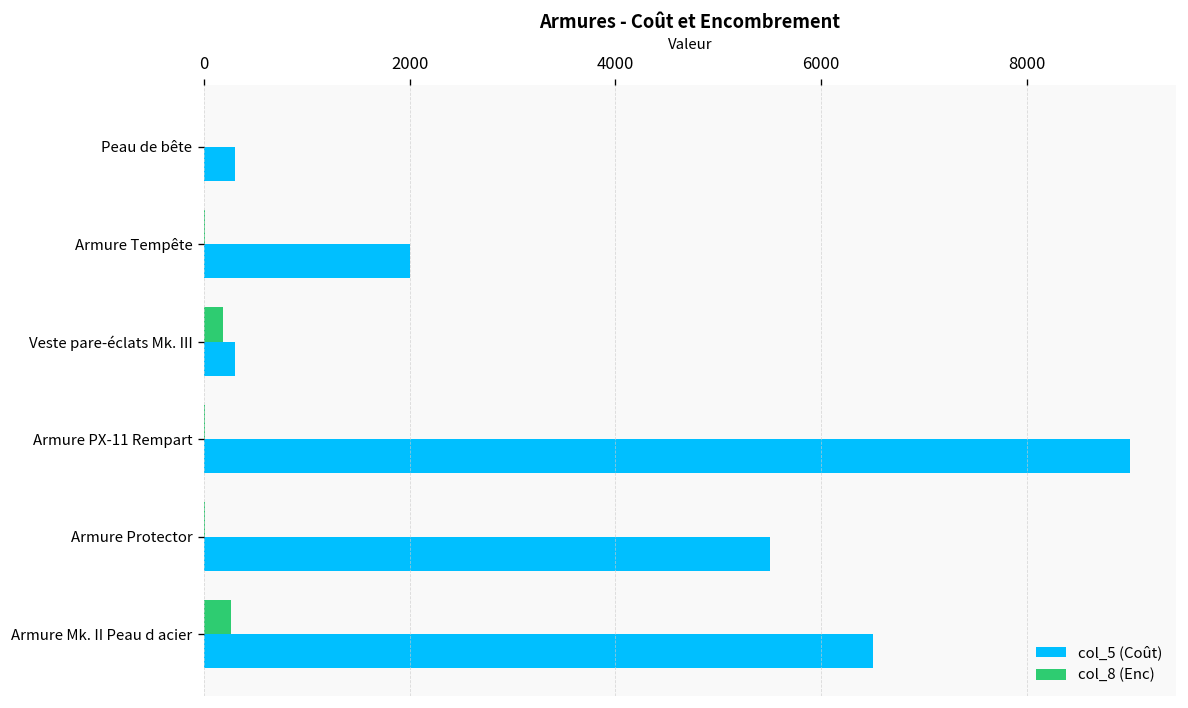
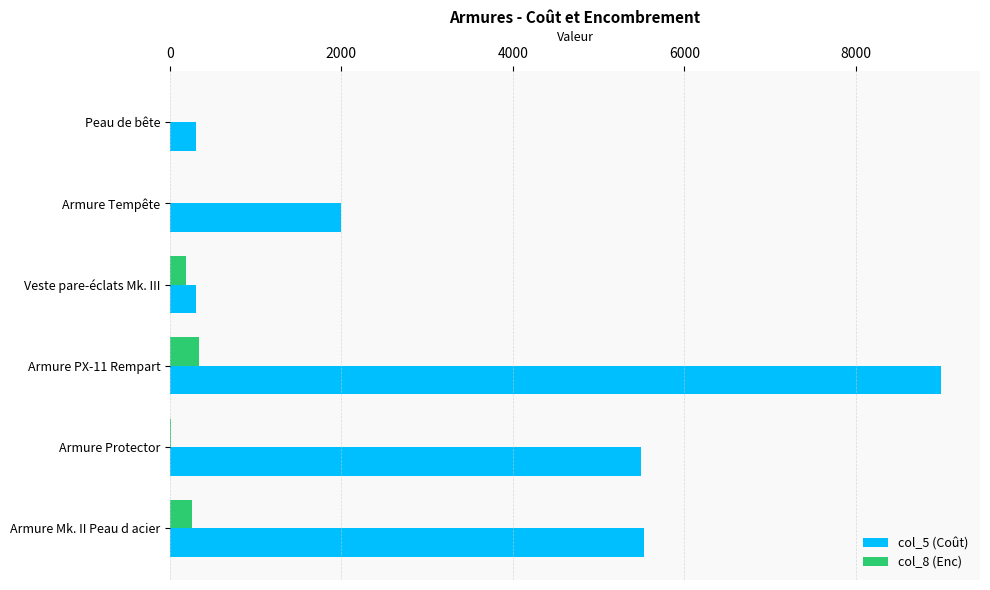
  {
    "col_5 (Coût)": {
      "Peau de bête": 300,
      "Armure Tempête": 2000,
      "Veste pare-éclats Mk. III": 300,
      "Armure PX-11 Rempart": 9000,
      "Armure Protector": 5500,
-     "Armure Mk. II Peau d acier": 6500
+     "Armure Mk. II Peau d acier": 5500
    },
    "col_8 (Enc)": {
      "Veste pare-éclats Mk. III": 200,
-     "Armure PX-11 Rempart": 0,
+     "Armure PX-11 Rempart": 300,
      "Armure Mk. II Peau d acier": 300
    }
  }
